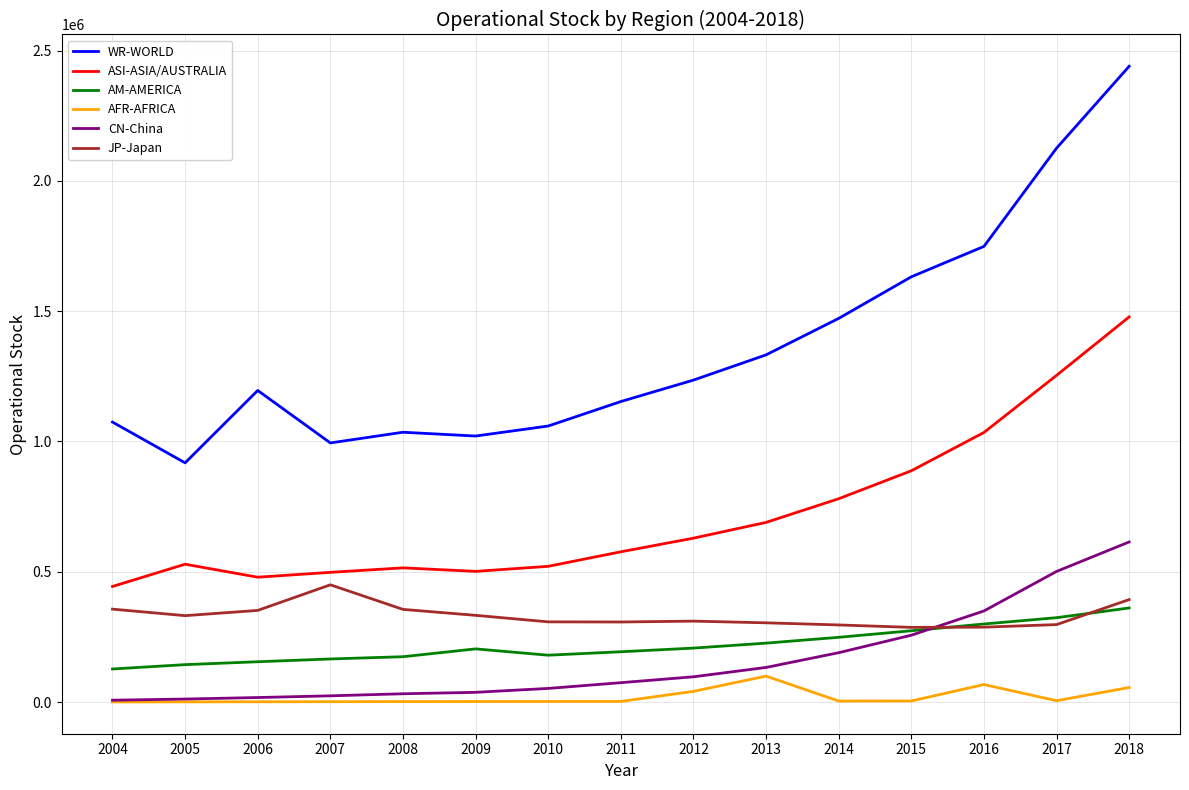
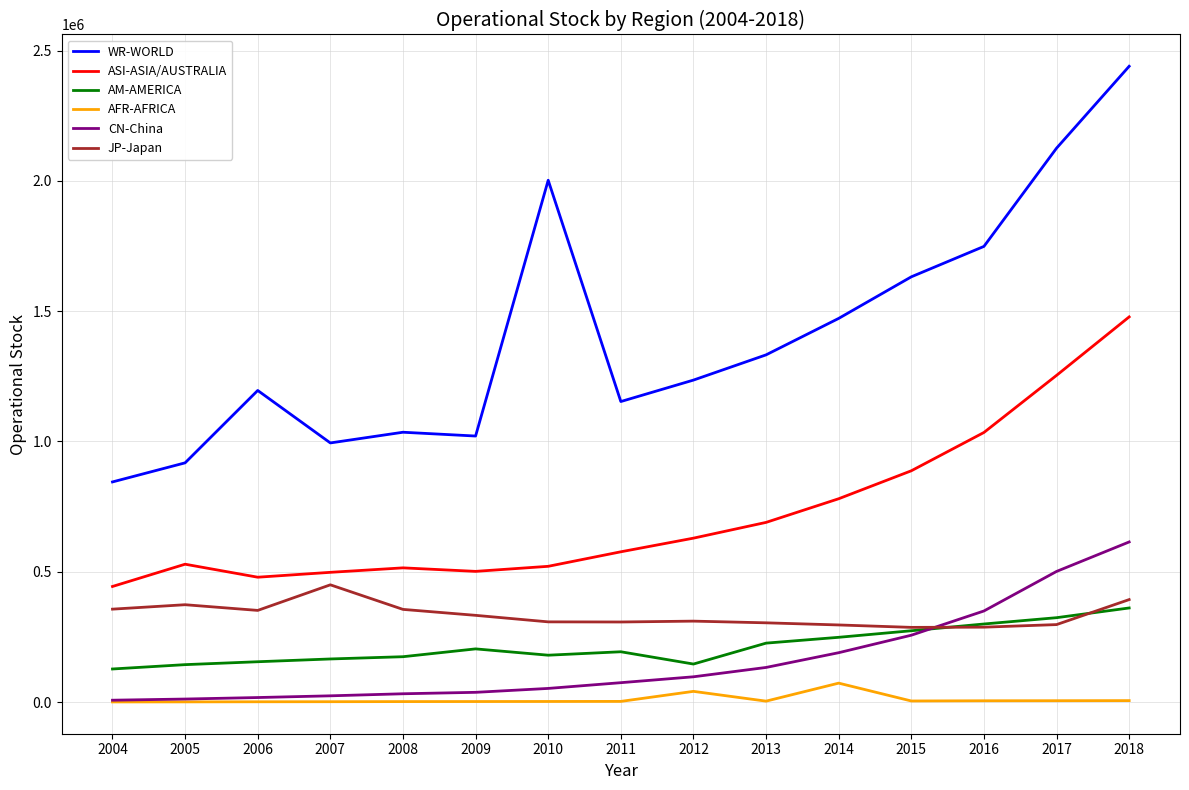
  {
    "WR-WORLD": {
-     "2004": 1070000,
+     "2004": 840000,
      "2005": 920000,
      "2006": 1200000,
      "2007": 990000,
      "2008": 1040000,
      "2009": 1020000,
-     "2010": 1060000,
+     "2010": 2000000,
      "2011": 1150000,
      "2012": 1240000,
      "2013": 1330000,
      "2014": 1470000,
      "2015": 1630000,
      "2016": 1750000,
      "2017": 2130000,
      "2018": 2440000
    },
    "ASI-ASIA/AUSTRALIA": {
      "2004": 440000,
      "2005": 530000,
      "2006": 480000,
      "2007": 500000,
      "2008": 510000,
      "2009": 500000,
      "2010": 520000,
      "2011": 580000,
      "2012": 630000,
      "2013": 690000,
      "2014": 780000,
      "2015": 890000,
      "2016": 1030000,
      "2017": 1250000,
      "2018": 1480000
    },
    "AM-AMERICA": {
      "2004": 130000,
      "2005": 140000,
      "2006": 150000,
      "2007": 170000,
      "2008": 170000,
      "2009": 200000,
      "2010": 180000,
      "2011": 190000,
-     "2012": 210000,
+     "2012": 150000,
      "2013": 230000,
      "2014": 250000,
      "2015": 270000,
      "2016": 300000,
      "2017": 320000,
      "2018": 360000
    },
    "AFR-AFRICA": {
      "2005": 0,
      "2006": 0,
      "2007": 0,
      "2008": 0,
      "2009": 0,
      "2010": 0,
      "2011": 0,
      "2012": 40000,
-     "2013": 100000,
-     "2014": 0,
+     "2013": 0,
+     "2014": 70000,
      "2015": 0,
-     "2016": 70000,
+     "2016": 0,
      "2017": 10000,
-     "2018": 60000
+     "2018": 10000
    },
    "CN-China": {
      "2005": 10000,
      "2006": 20000,
      "2007": 20000,
      "2008": 30000,
      "2009": 40000,
      "2010": 50000,
      "2011": 70000,
      "2012": 100000,
      "2013": 130000,
      "2014": 190000,
      "2015": 260000,
      "2016": 350000,
      "2017": 500000,
      "2018": 610000
    },
    "JP-Japan": {
      "2004": 360000,
-     "2005": 330000,
+     "2005": 370000,
      "2006": 350000,
      "2007": 450000,
      "2008": 360000,
      "2009": 330000,
      "2010": 310000,
      "2011": 310000,
      "2012": 310000,
      "2013": 300000,
      "2014": 300000,
      "2015": 290000,
      "2016": 290000,
      "2017": 300000,
      "2018": 390000
    }
  }
